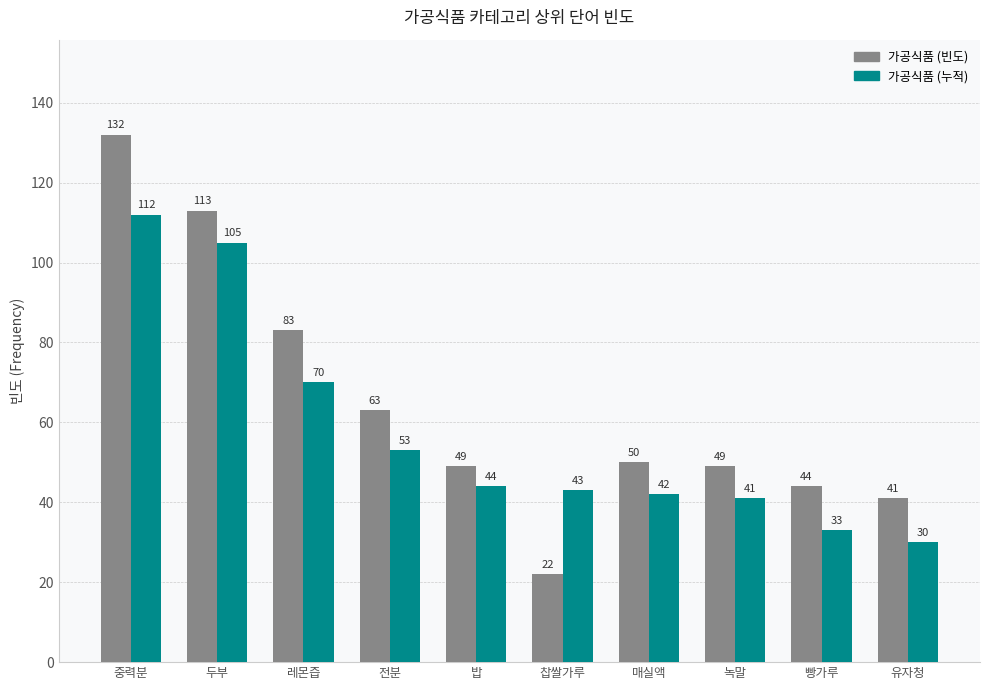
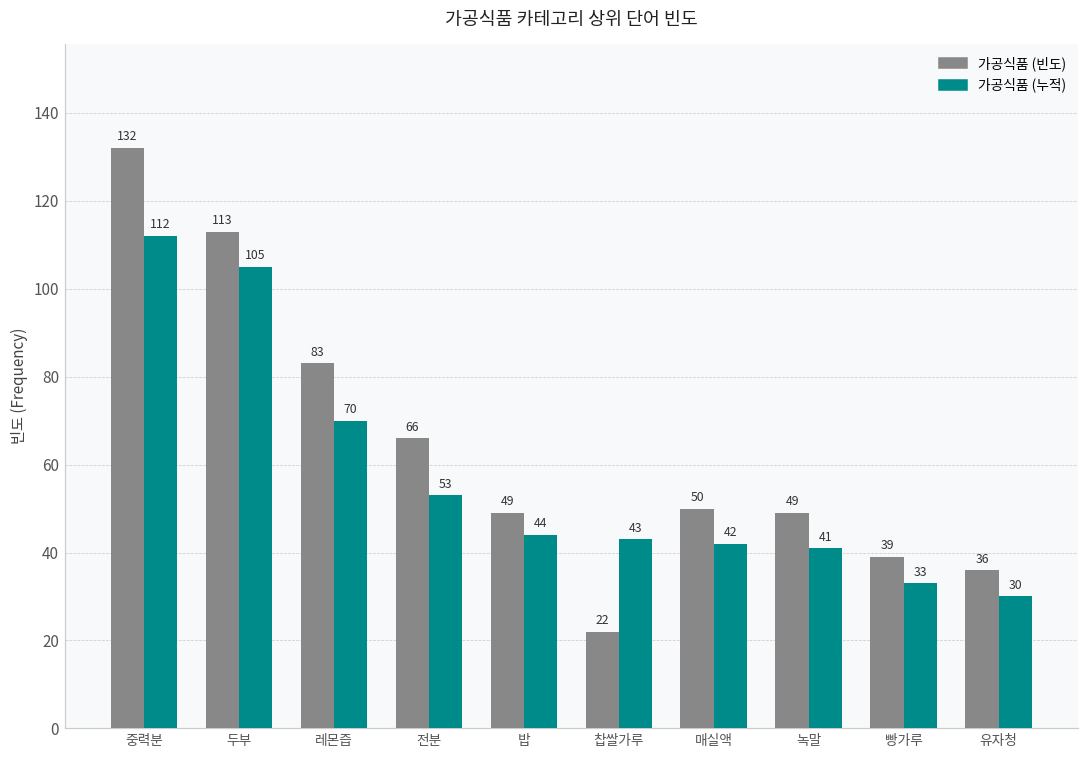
  {
    "가공식품 (빈도)": {
      "중력분": 132,
      "두부": 113,
      "레몬즙": 83,
-     "전분": 63,
+     "전분": 66,
      "밥": 49,
      "찹쌀가루": 22,
      "매실액": 50,
      "녹말": 49,
-     "빵가루": 44,
-     "유자청": 41
+     "빵가루": 39,
+     "유자청": 36
    },
    "가공식품 (누적)": {
      "중력분": 112,
      "두부": 105,
      "레몬즙": 70,
      "전분": 53,
      "밥": 44,
      "찹쌀가루": 43,
      "매실액": 42,
      "녹말": 41,
      "빵가루": 33,
      "유자청": 30
    }
  }
